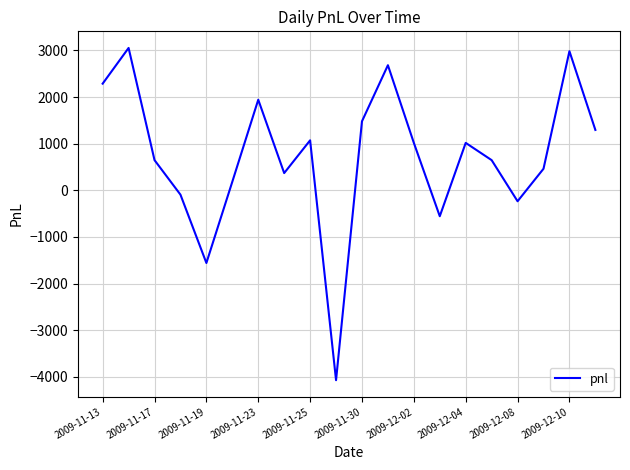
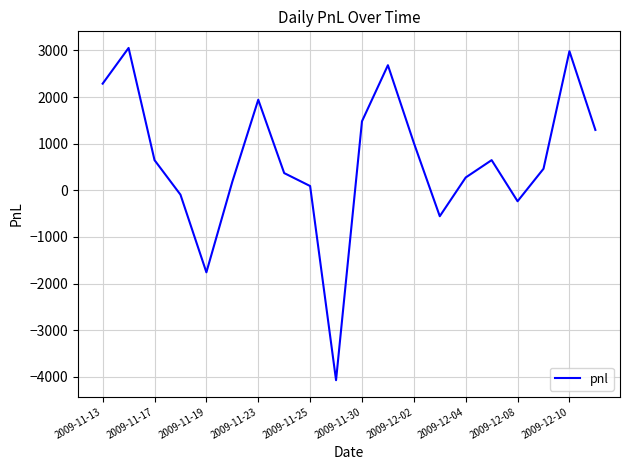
  {
    "2009-11-13": 2300,
    "2009-11-17": 600,
-   "2009-11-19": -1600,
+   "2009-11-19": -1800,
    "2009-11-23": 1900,
-   "2009-11-25": 1100,
+   "2009-11-25": 100,
    "2009-11-30": 1500,
    "2009-12-02": 1000,
-   "2009-12-04": 1000,
+   "2009-12-04": 300,
    "2009-12-08": -200,
    "2009-12-10": 3000
  }
